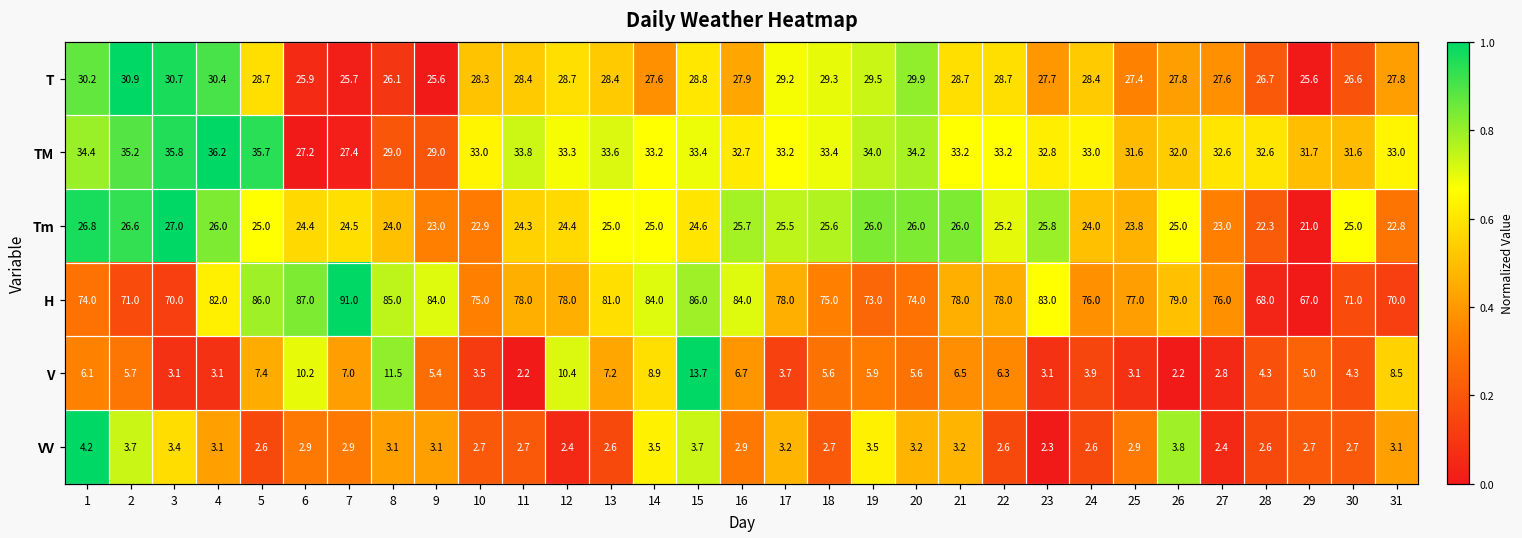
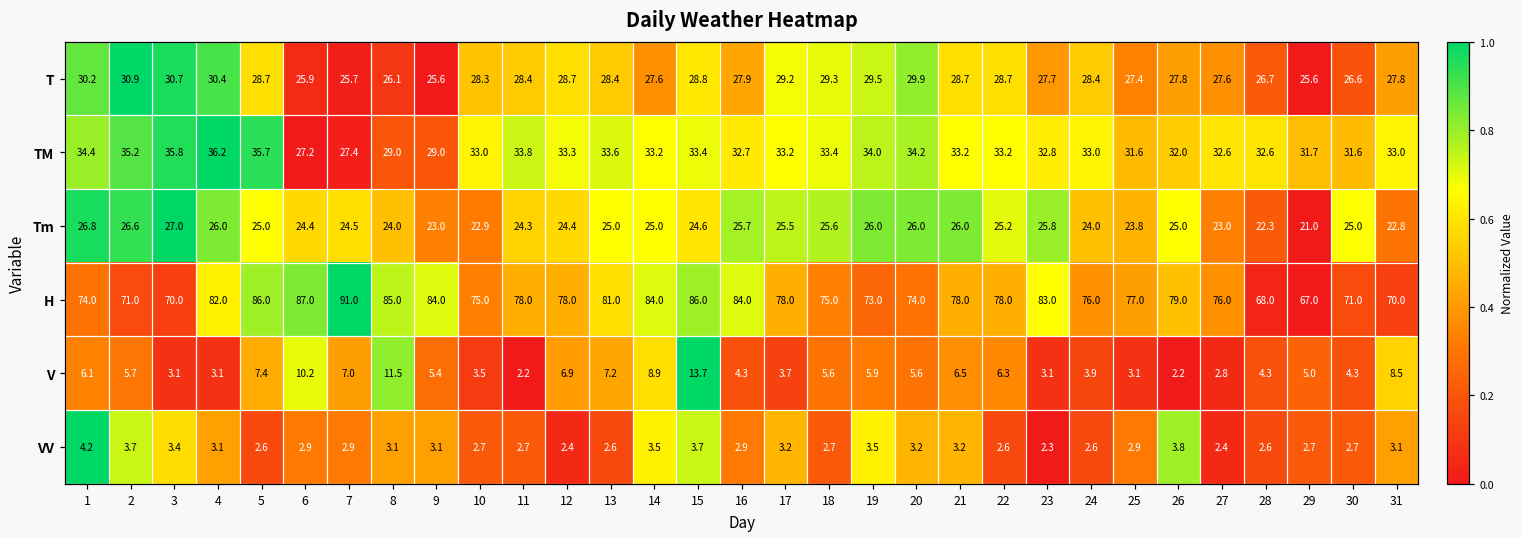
  {
    "T": {
      "1": 30.2,
      "2": 30.9,
      "3": 30.7,
      "4": 30.4,
      "5": 28.7,
      "6": 25.9,
      "7": 25.7,
      "8": 26.1,
      "9": 25.6,
      "10": 28.3,
      "11": 28.4,
      "12": 28.7,
      "13": 28.4,
      "14": 27.6,
      "15": 28.8,
      "16": 27.9,
      "17": 29.2,
      "18": 29.3,
      "19": 29.5,
      "20": 29.9,
      "21": 28.7,
      "22": 28.7,
      "23": 27.7,
      "24": 28.4,
      "25": 27.4,
      "26": 27.8,
      "27": 27.6,
      "28": 26.7,
      "29": 25.6,
      "30": 26.6,
      "31": 27.8
    },
    "TM": {
      "1": 34.4,
      "2": 35.2,
      "3": 35.8,
      "4": 36.2,
      "5": 35.7,
      "6": 27.2,
      "7": 27.4,
      "8": 29.0,
      "9": 29.0,
      "10": 33.0,
      "11": 33.8,
      "12": 33.3,
      "13": 33.6,
      "14": 33.2,
      "15": 33.4,
      "16": 32.7,
      "17": 33.2,
      "18": 33.4,
      "19": 34.0,
      "20": 34.2,
      "21": 33.2,
      "22": 33.2,
      "23": 32.8,
      "24": 33.0,
      "25": 31.6,
      "26": 32.0,
      "27": 32.6,
      "28": 32.6,
      "29": 31.7,
      "30": 31.6,
      "31": 33.0
    },
    "Tm": {
      "1": 26.8,
      "2": 26.6,
      "3": 27.0,
      "4": 26.0,
      "5": 25.0,
      "6": 24.4,
      "7": 24.5,
      "8": 24.0,
      "9": 23.0,
      "10": 22.9,
      "11": 24.3,
      "12": 24.4,
      "13": 25.0,
      "14": 25.0,
      "15": 24.6,
      "16": 25.7,
      "17": 25.5,
      "18": 25.6,
      "19": 26.0,
      "20": 26.0,
      "21": 26.0,
      "22": 25.2,
      "23": 25.8,
      "24": 24.0,
      "25": 23.8,
      "26": 25.0,
      "27": 23.0,
      "28": 22.3,
      "29": 21.0,
      "30": 25.0,
      "31": 22.8
    },
    "H": {
      "1": 74.0,
      "2": 71.0,
      "3": 70.0,
      "4": 82.0,
      "5": 86.0,
      "6": 87.0,
      "7": 91.0,
      "8": 85.0,
      "9": 84.0,
      "10": 75.0,
      "11": 78.0,
      "12": 78.0,
      "13": 81.0,
      "14": 84.0,
      "15": 86.0,
      "16": 84.0,
      "17": 78.0,
      "18": 75.0,
      "19": 73.0,
      "20": 74.0,
      "21": 78.0,
      "22": 78.0,
      "23": 83.0,
      "24": 76.0,
      "25": 77.0,
      "26": 79.0,
      "27": 76.0,
      "28": 68.0,
      "29": 67.0,
      "30": 71.0,
      "31": 70.0
    },
    "V": {
      "1": 6.1,
      "2": 5.7,
      "3": 3.1,
      "4": 3.1,
      "5": 7.4,
      "6": 10.2,
      "7": 7.0,
      "8": 11.5,
      "9": 5.4,
      "10": 3.5,
      "11": 2.2,
-     "12": 10.4,
+     "12": 6.9,
      "13": 7.2,
      "14": 8.9,
      "15": 13.7,
-     "16": 6.7,
+     "16": 4.3,
      "17": 3.7,
      "18": 5.6,
      "19": 5.9,
      "20": 5.6,
      "21": 6.5,
      "22": 6.3,
      "23": 3.1,
      "24": 3.9,
      "25": 3.1,
      "26": 2.2,
      "27": 2.8,
      "28": 4.3,
      "29": 5.0,
      "30": 4.3,
      "31": 8.5
    },
    "VV": {
      "1": 4.2,
      "2": 3.7,
      "3": 3.4,
      "4": 3.1,
      "5": 2.6,
      "6": 2.9,
      "7": 2.9,
      "8": 3.1,
      "9": 3.1,
      "10": 2.7,
      "11": 2.7,
      "12": 2.4,
      "13": 2.6,
      "14": 3.5,
      "15": 3.7,
      "16": 2.9,
      "17": 3.2,
      "18": 2.7,
      "19": 3.5,
      "20": 3.2,
      "21": 3.2,
      "22": 2.6,
      "23": 2.3,
      "24": 2.6,
      "25": 2.9,
      "26": 3.8,
      "27": 2.4,
      "28": 2.6,
      "29": 2.7,
      "30": 2.7,
      "31": 3.1
    }
  }
